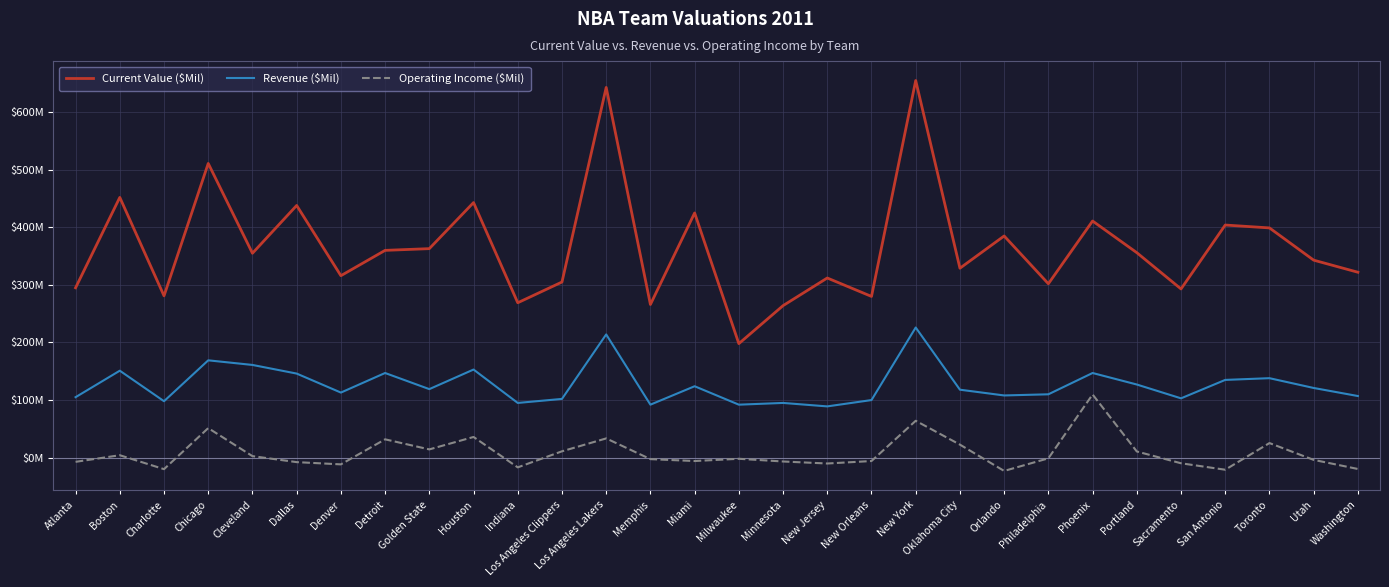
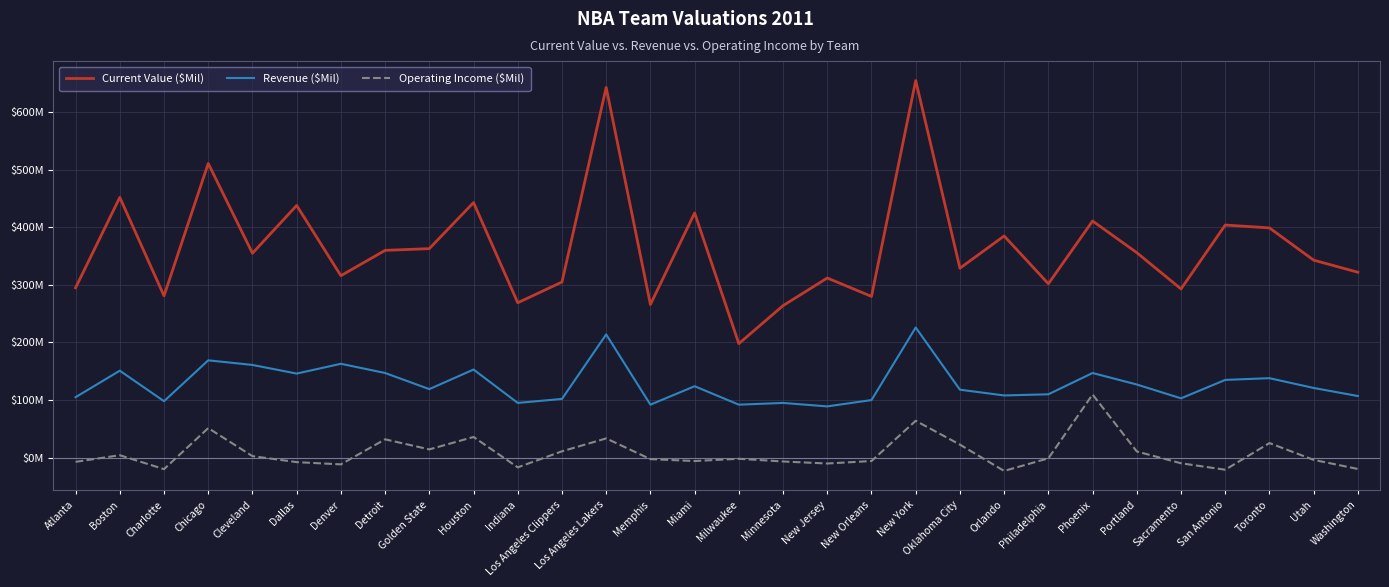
  {
    "Current Value ($Mil)": {
      "Atlanta": "$300000000",
      "Boston": "$450000000",
      "Charlotte": "$280000000",
      "Chicago": "$510000000",
      "Cleveland": "$360000000",
      "Dallas": "$440000000",
      "Denver": "$320000000",
      "Detroit": "$360000000",
      "Golden State": "$360000000",
      "Houston": "$440000000",
      "Indiana": "$270000000",
      "Los Angeles Clippers": "$310000000",
      "Los Angeles Lakers": "$640000000",
      "Memphis": "$270000000",
      "Miami": "$430000000",
      "Milwaukee": "$200000000",
      "Minnesota": "$260000000",
      "New Jersey": "$310000000",
      "New Orleans": "$280000000",
      "New York": "$660000000",
      "Oklahoma City": "$330000000",
      "Orlando": "$390000000",
      "Philadelphia": "$300000000",
      "Phoenix": "$410000000",
      "Portland": "$360000000",
      "Sacramento": "$290000000",
      "San Antonio": "$400000000",
      "Toronto": "$400000000",
      "Utah": "$340000000",
      "Washington": "$320000000"
    },
    "Revenue ($Mil)": {
      "Atlanta": "$110000000",
      "Boston": "$150000000",
      "Charlotte": "$100000000",
      "Chicago": "$170000000",
      "Cleveland": "$160000000",
      "Dallas": "$150000000",
-     "Denver": "$110000000",
+     "Denver": "$160000000",
      "Detroit": "$150000000",
      "Golden State": "$120000000",
      "Houston": "$150000000",
      "Indiana": "$100000000",
      "Los Angeles Clippers": "$100000000",
      "Los Angeles Lakers": "$210000000",
      "Memphis": "$90000000",
      "Miami": "$120000000",
      "Milwaukee": "$90000000",
      "Minnesota": "$100000000",
      "New Jersey": "$90000000",
      "New Orleans": "$100000000",
      "New York": "$230000000",
      "Oklahoma City": "$120000000",
      "Orlando": "$110000000",
      "Philadelphia": "$110000000",
      "Phoenix": "$150000000",
      "Portland": "$130000000",
      "Sacramento": "$100000000",
      "San Antonio": "$140000000",
      "Toronto": "$140000000",
      "Utah": "$120000000",
      "Washington": "$110000000"
    },
    "Operating Income ($Mil)": {
      "Atlanta": "$-10000000",
      "Boston": "$0",
      "Charlotte": "$-20000000",
      "Chicago": "$50000000",
      "Cleveland": "$0",
      "Dallas": "$-10000000",
      "Denver": "$-10000000",
      "Detroit": "$30000000",
      "Golden State": "$10000000",
      "Houston": "$40000000",
      "Indiana": "$-20000000",
      "Los Angeles Clippers": "$10000000",
      "Los Angeles Lakers": "$30000000",
      "Memphis": "$0",
      "Miami": "$-10000000",
      "Milwaukee": "$0",
      "Minnesota": "$-10000000",
      "New Jersey": "$-10000000",
      "New Orleans": "$-10000000",
      "New York": "$60000000",
      "Oklahoma City": "$20000000",
      "Orlando": "$-20000000",
      "Philadelphia": "$0",
      "Phoenix": "$110000000",
      "Portland": "$10000000",
      "Sacramento": "$-10000000",
      "San Antonio": "$-20000000",
      "Toronto": "$30000000",
      "Utah": "$0",
      "Washington": "$-20000000"
    }
  }
